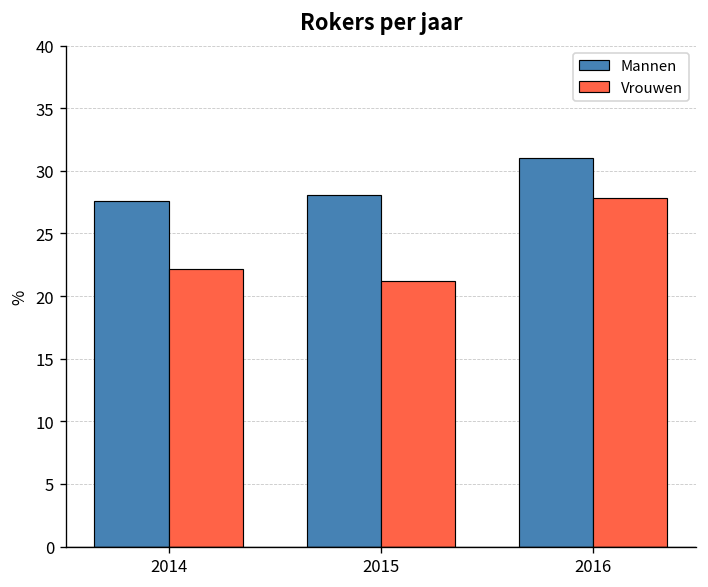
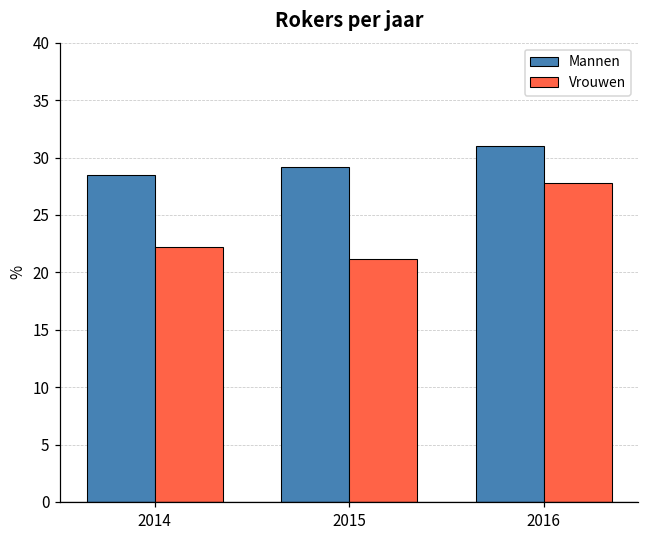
  {
    "Mannen": {
-     "2014": 27.6,
-     "2015": 28.1,
+     "2014": 28.5,
+     "2015": 29.2,
      "2016": 31.0
    },
    "Vrouwen": {
      "2014": 22.2,
      "2015": 21.2,
      "2016": 27.8
    }
  }
